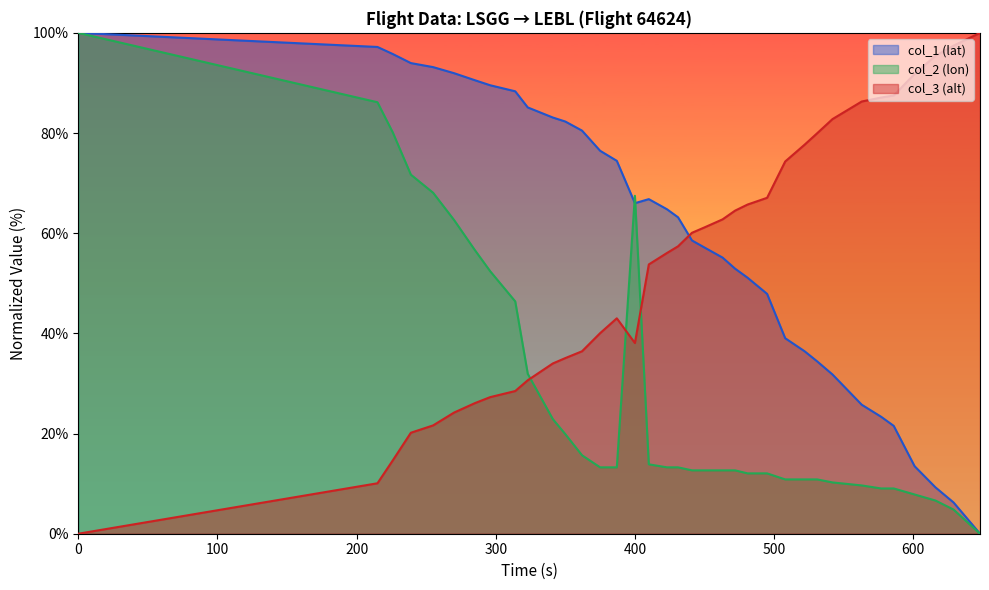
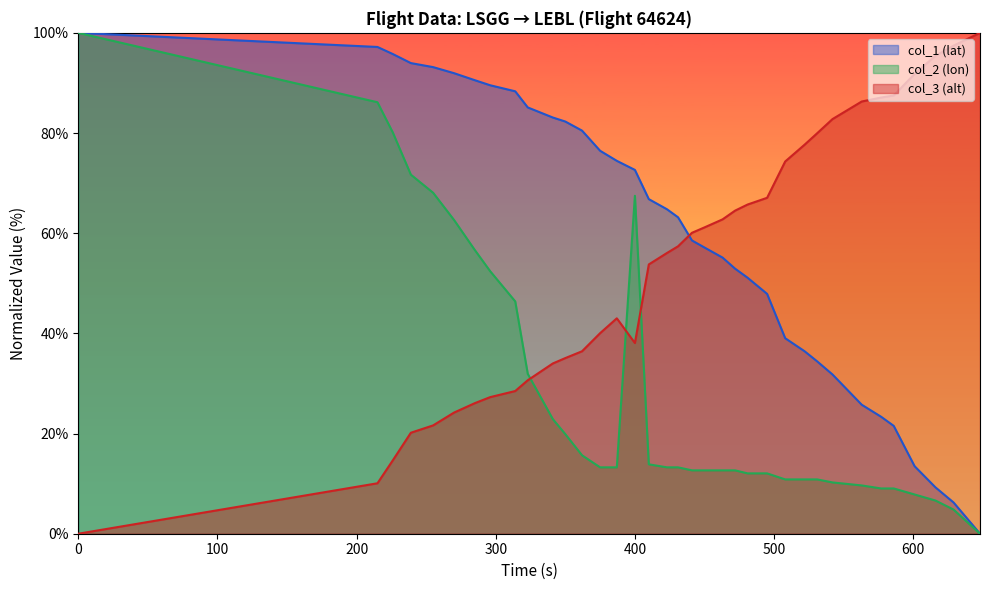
  {
    "col_1 (lat)": {
-     "400": "66%"
+     "400": "73%"
    },
    "col_2 (lon)": {
      "400": "67%"
    },
    "col_3 (alt)": {
      "0": "0%",
      "400": "38%"
    }
  }
